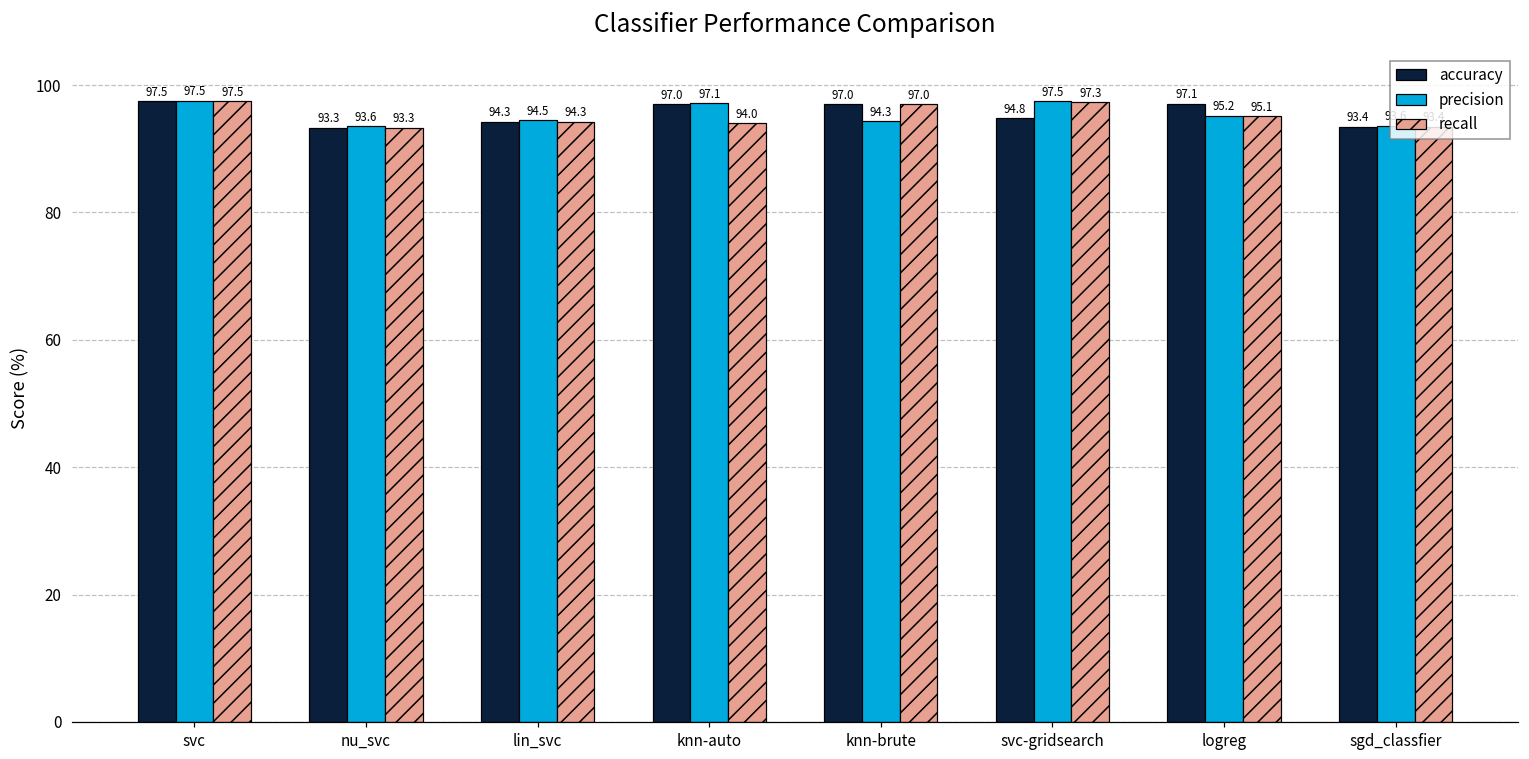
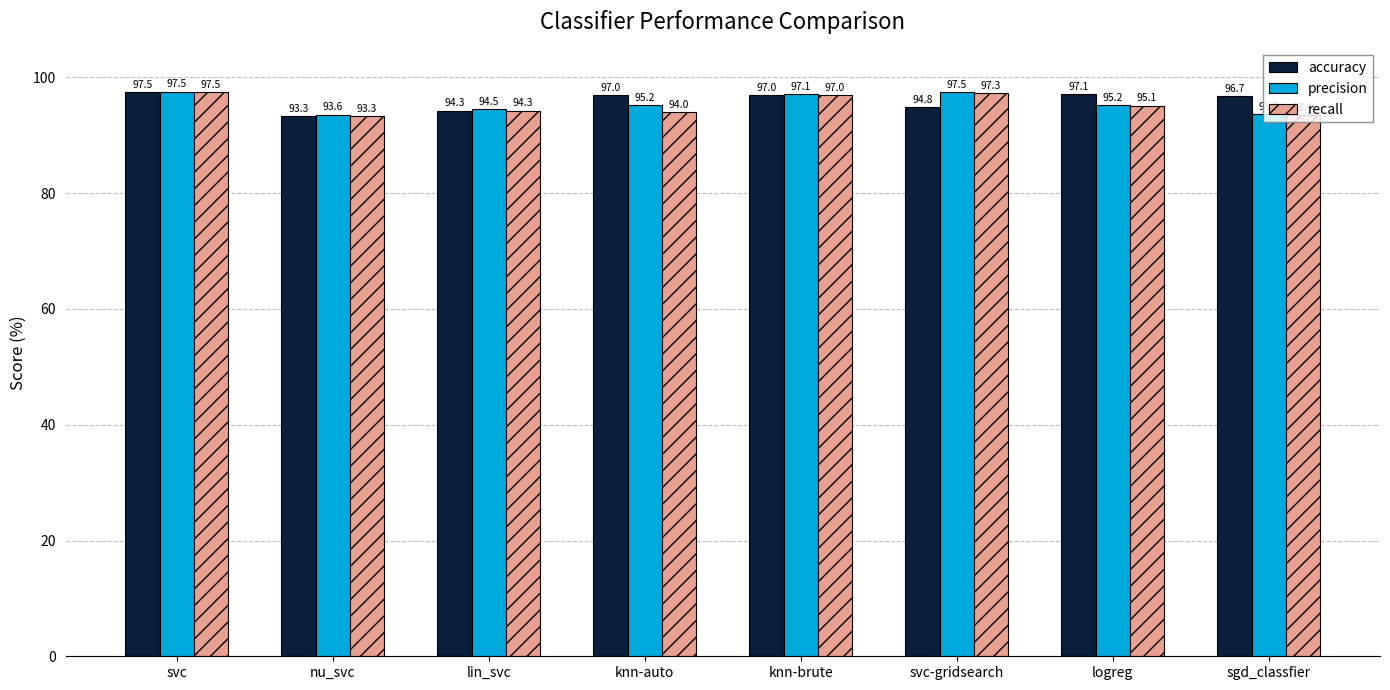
  {
    "accuracy": {
      "svc": 97.5,
      "nu_svc": 93.3,
      "lin_svc": 94.3,
      "knn-auto": 97.0,
      "knn-brute": 97.0,
      "svc-gridsearch": 94.8,
      "logreg": 97.1,
-     "sgd_classfier": 93.4
+     "sgd_classfier": 96.7
    },
    "precision": {
      "svc": 97.5,
      "nu_svc": 93.6,
      "lin_svc": 94.5,
-     "knn-auto": 97.1,
-     "knn-brute": 94.3,
+     "knn-auto": 95.2,
+     "knn-brute": 97.1,
      "svc-gridsearch": 97.5,
      "logreg": 95.2
    },
    "recall": {
      "svc": 97.5,
      "nu_svc": 93.3,
      "lin_svc": 94.3,
      "knn-auto": 94.0,
      "knn-brute": 97.0,
      "svc-gridsearch": 97.3,
      "logreg": 95.1
    }
  }
